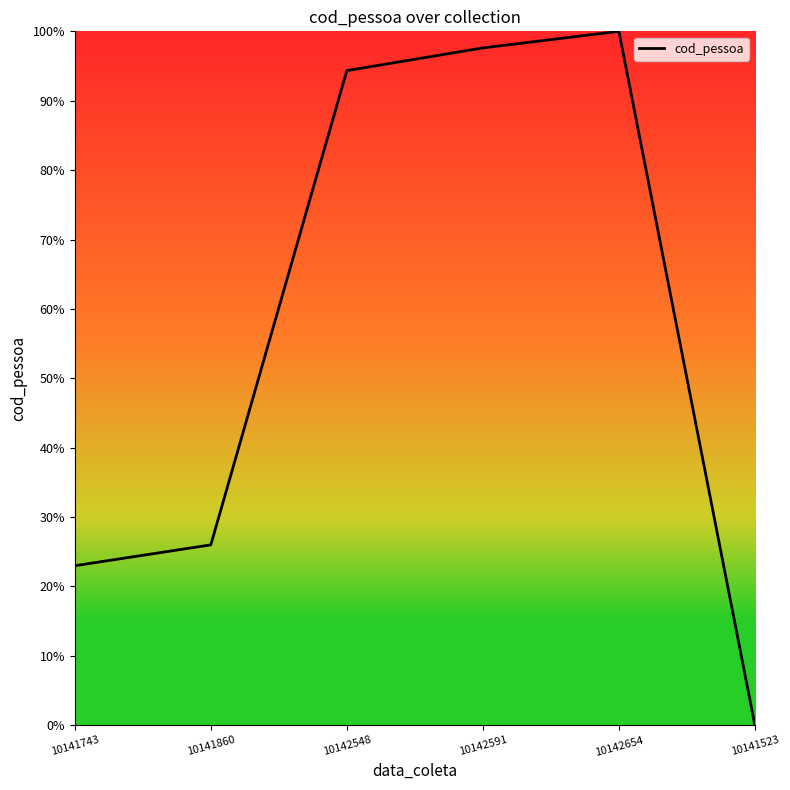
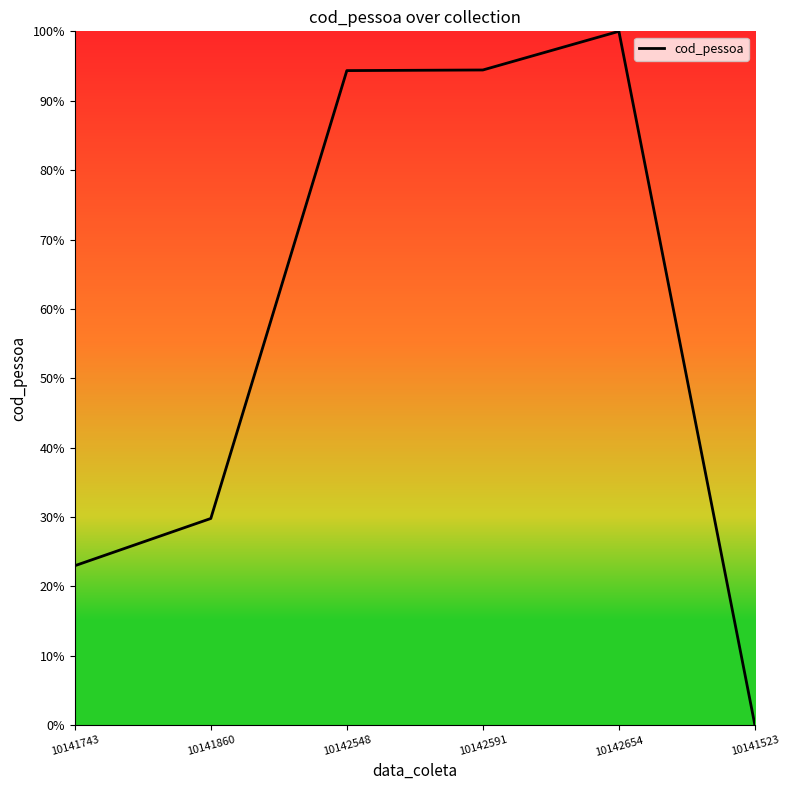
  {
    "10141743": "23%",
-   "10141860": "26%",
+   "10141860": "30%",
    "10142548": "94%",
-   "10142591": "98%",
+   "10142591": "94%",
    "10142654": "100%",
    "10141523": "0%"
  }
